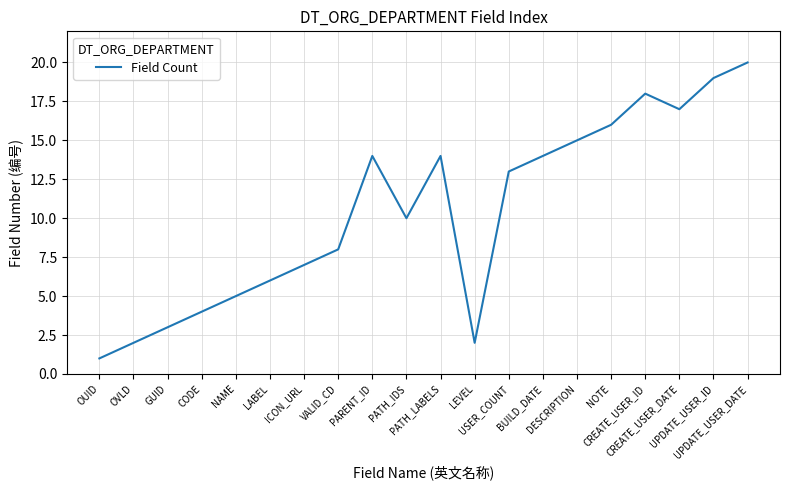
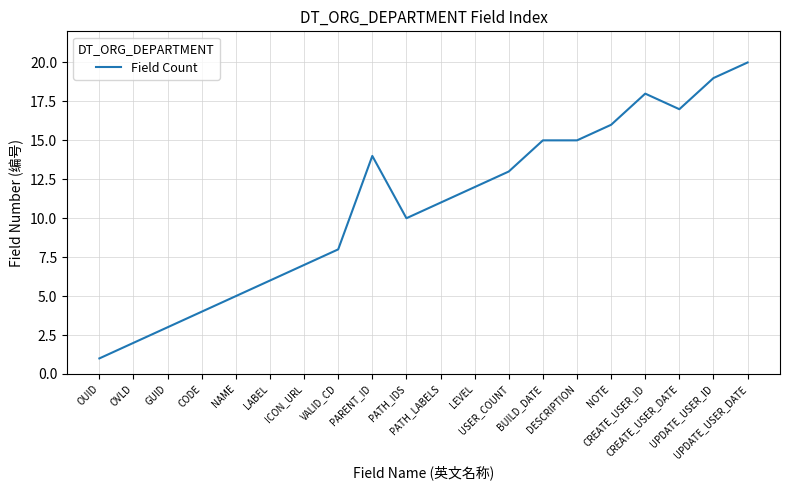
  {
    "OUID": 1,
    "OVLD": 2,
    "GUID": 3,
    "CODE": 4,
    "NAME": 5,
    "LABEL": 6,
    "ICON_URL": 7,
    "VALID_CD": 8,
    "PARENT_ID": 14,
    "PATH_IDS": 10,
-   "PATH_LABELS": 14,
-   "LEVEL": 2,
+   "PATH_LABELS": 11,
+   "LEVEL": 12,
    "USER_COUNT": 13,
-   "BUILD_DATE": 14,
+   "BUILD_DATE": 15,
    "DESCRIPTION": 15,
    "NOTE": 16,
    "CREATE_USER_ID": 18,
    "CREATE_USER_DATE": 17,
    "UPDATE_USER_ID": 19,
    "UPDATE_USER_DATE": 20
  }
